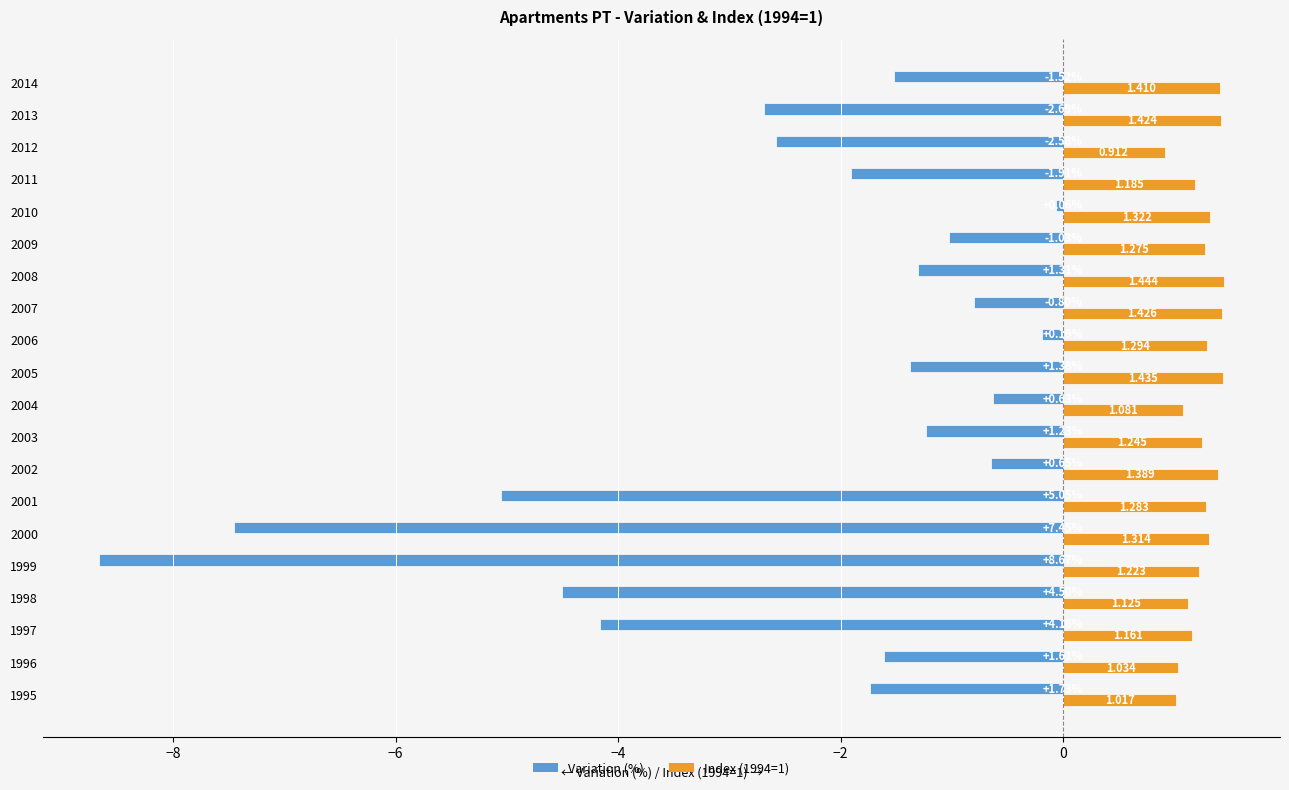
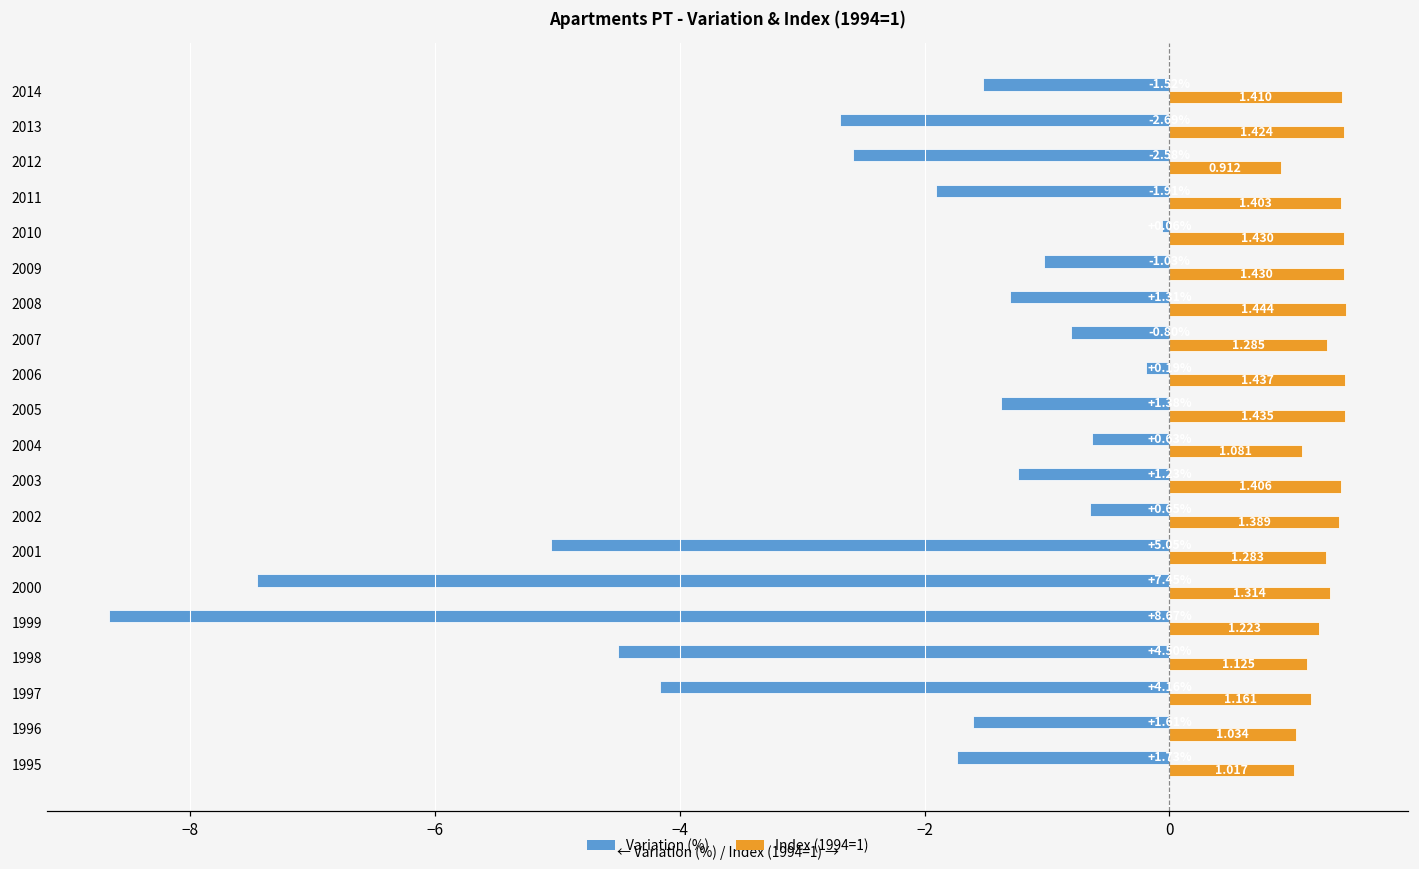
  {
    "Variation (%)": {
      "2014": -1.52,
      "2013": -2.69,
      "2012": -2.58,
      "2011": -1.91,
      "2010": -0.06,
      "2009": -1.03,
      "2008": -1.31,
      "2007": -0.80,
      "2006": -0.19,
      "2005": -1.38,
      "2004": -0.63,
      "2003": -1.23,
      "2002": -0.65,
      "2001": -5.05,
      "2000": -7.45,
      "1999": -8.67,
      "1998": -4.50,
      "1997": -4.16,
      "1996": -1.61,
      "1995": -1.73
    },
    "Index (1994=1)": {
      "2014": 1.410,
      "2013": 1.424,
      "2012": 0.912,
-     "2011": 1.185,
-     "2010": 1.322,
-     "2009": 1.275,
+     "2011": 1.403,
+     "2010": 1.430,
+     "2009": 1.430,
      "2008": 1.444,
-     "2007": 1.426,
-     "2006": 1.294,
+     "2007": 1.285,
+     "2006": 1.437,
      "2005": 1.435,
      "2004": 1.081,
-     "2003": 1.245,
+     "2003": 1.406,
      "2002": 1.389,
      "2001": 1.283,
      "2000": 1.314,
      "1999": 1.223,
      "1998": 1.125,
      "1997": 1.161,
      "1996": 1.034,
      "1995": 1.017
    }
  }
